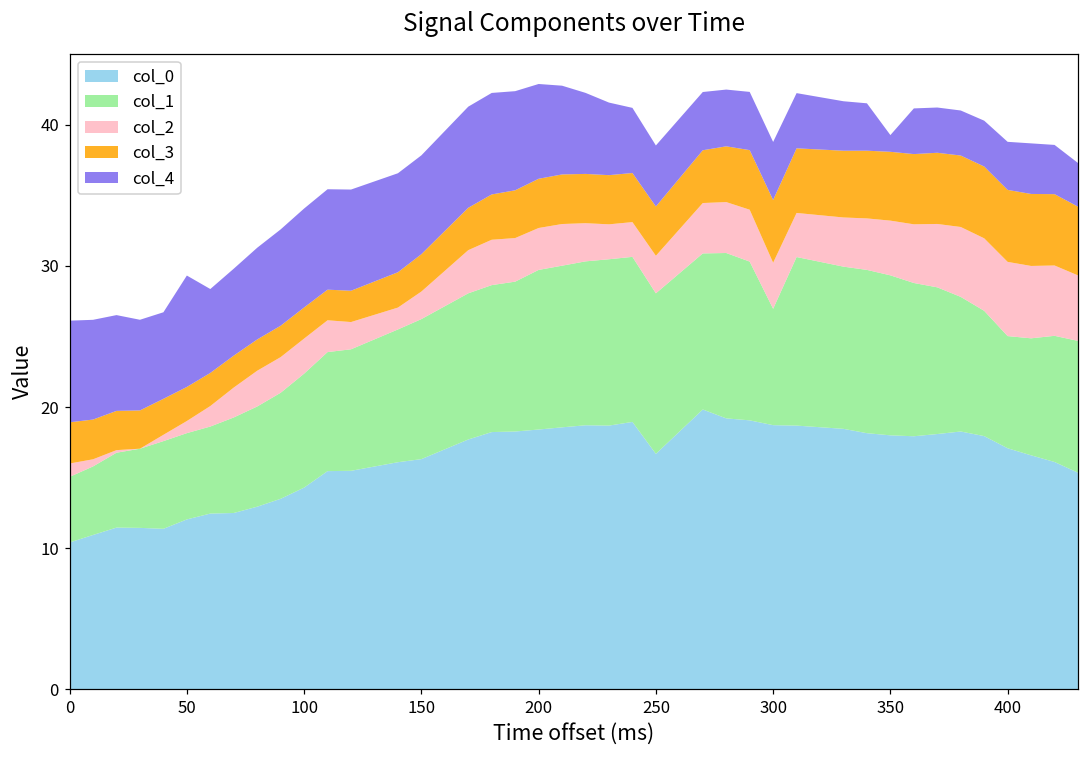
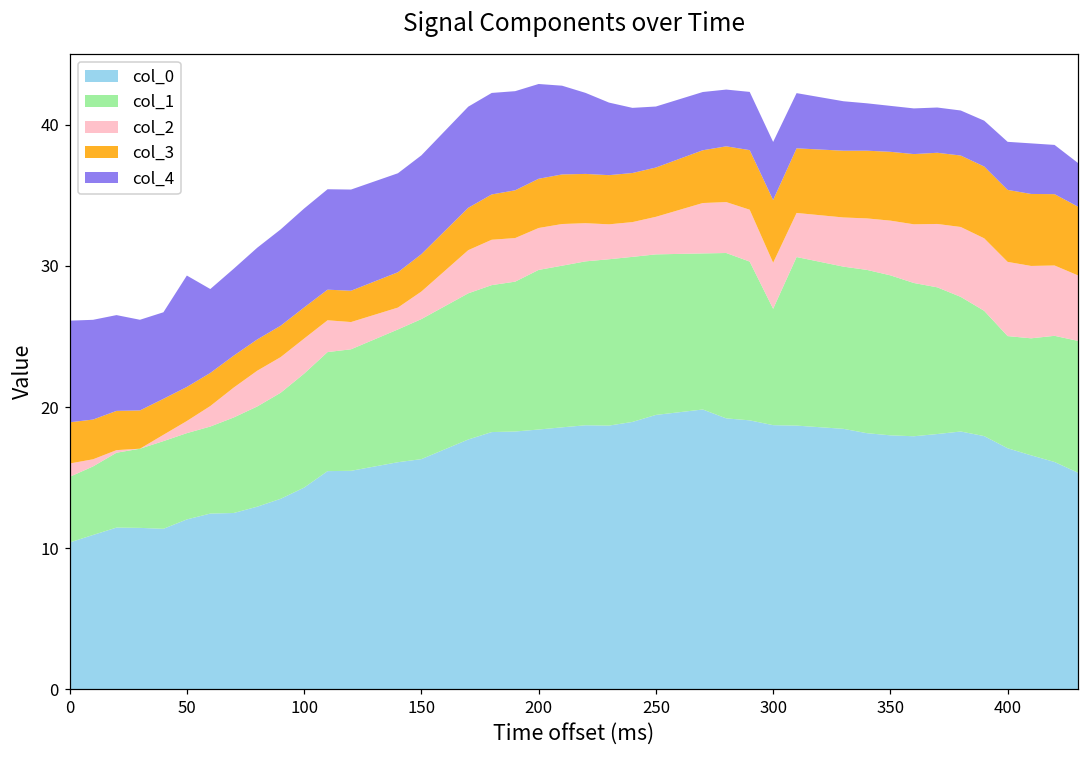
  {
    "col_0": {
      "0": 10.4,
      "50": 12.0,
      "100": 14.3,
      "150": 16.3,
      "200": 18.4,
-     "250": 16.7,
+     "250": 19.4,
      "300": 18.7,
      "350": 18.0,
      "400": 17.1
    },
    "col_1": {
      "0": 4.6,
      "50": 6.1,
      "100": 8.1,
      "150": 9.9,
      "200": 11.3,
      "250": 11.4,
      "300": 8.2,
      "350": 11.3,
      "400": 7.9
    },
    "col_2": {
      "0": 0.9,
      "50": 0.9,
      "100": 2.5,
      "150": 2.0,
      "200": 3.0,
      "250": 2.7,
      "300": 3.3,
      "350": 3.9,
      "400": 5.3
    },
    "col_3": {
      "0": 2.9,
      "50": 2.4,
      "100": 2.2,
      "150": 2.6,
      "200": 3.5,
      "250": 3.5,
      "300": 4.4,
      "350": 4.9,
      "400": 5.1
    },
    "col_4": {
      "0": 7.2,
      "50": 7.9,
      "100": 7.0,
      "150": 7.0,
      "200": 6.7,
      "250": 4.3,
      "300": 4.1,
-     "350": 1.2,
+     "350": 3.3,
      "400": 3.4
    }
  }
